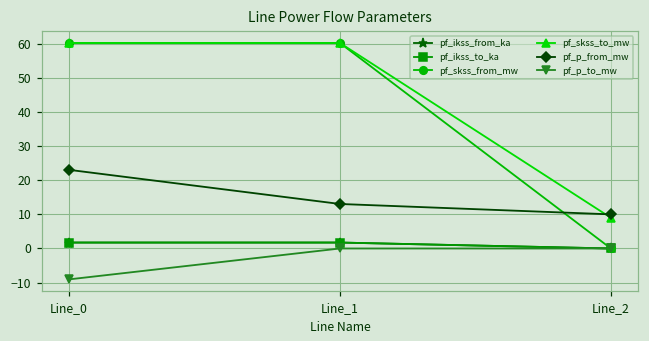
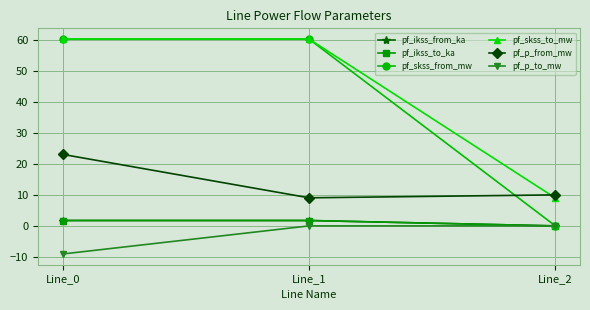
  {
    "pf_p_from_mw": {
      "Line_0": 23,
-     "Line_1": 13,
+     "Line_1": 9,
      "Line_2": 10
    }
  }
